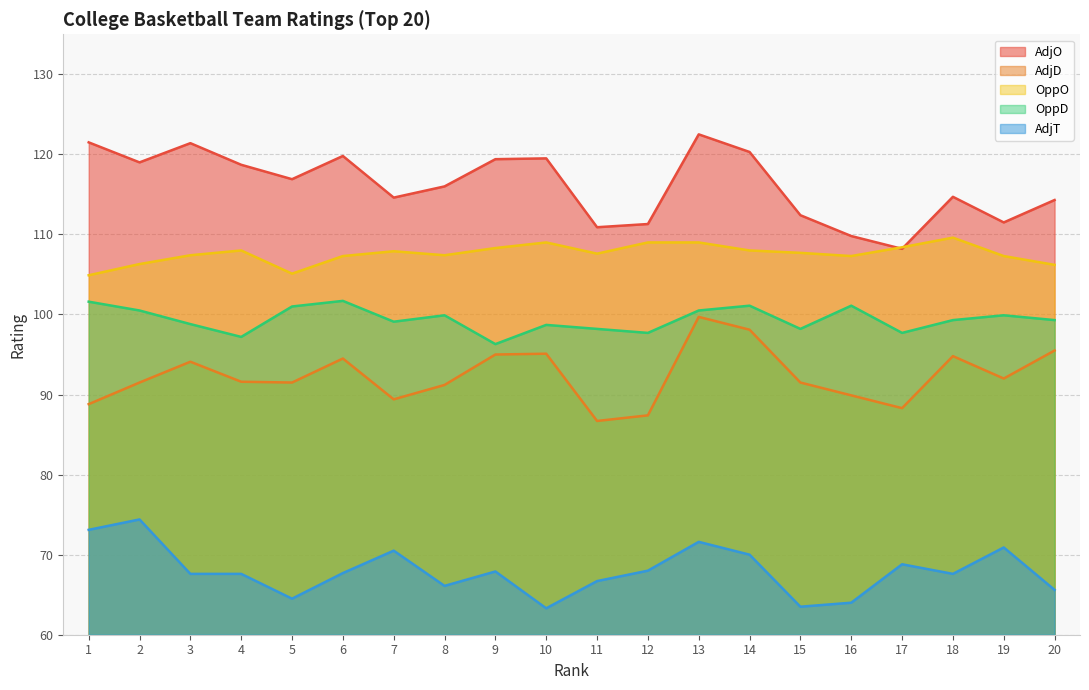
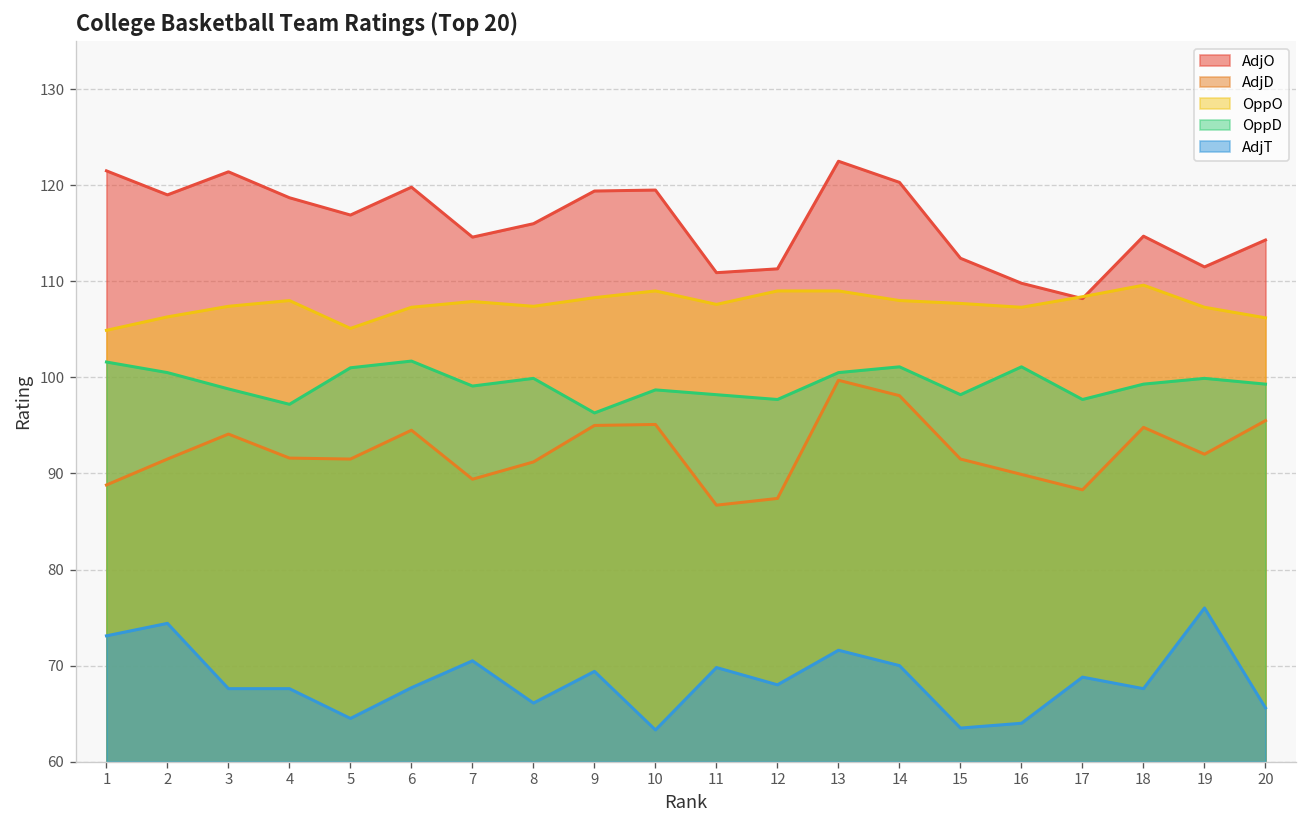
  {
    "OppD": {
      "1": 102,
      "2": 101,
      "3": 99,
      "4": 97,
      "5": 101,
      "6": 102,
      "7": 99,
      "8": 100,
      "9": 96,
      "10": 99,
      "11": 98,
      "12": 98,
      "13": 101,
      "14": 101,
      "15": 98,
      "16": 101,
      "17": 98,
      "18": 99,
      "19": 100,
      "20": 99
    },
    "AdjT": {
      "1": 73,
      "2": 74,
      "3": 68,
      "4": 68,
      "5": 65,
      "6": 68,
      "7": 71,
      "8": 66,
-     "9": 68,
+     "9": 69,
      "10": 63,
-     "11": 67,
+     "11": 70,
      "12": 68,
      "13": 72,
      "14": 70,
      "15": 64,
      "16": 64,
      "17": 69,
      "18": 68,
-     "19": 71,
+     "19": 76,
      "20": 66
    }
  }
